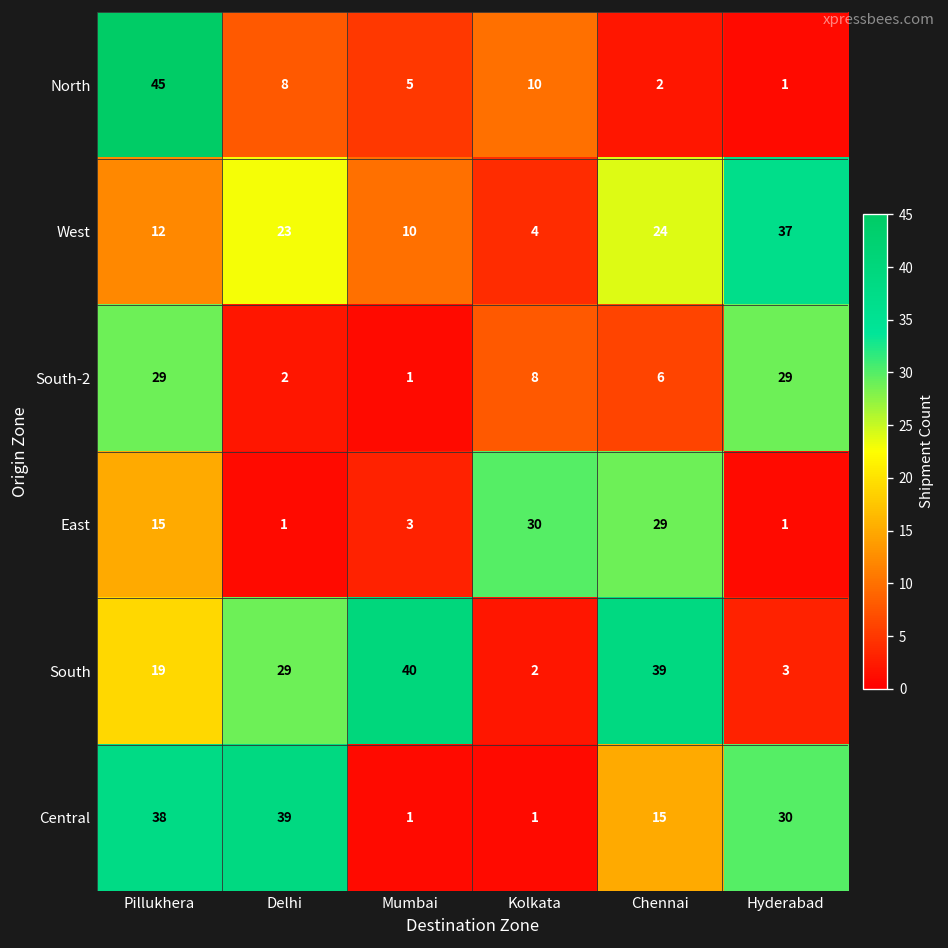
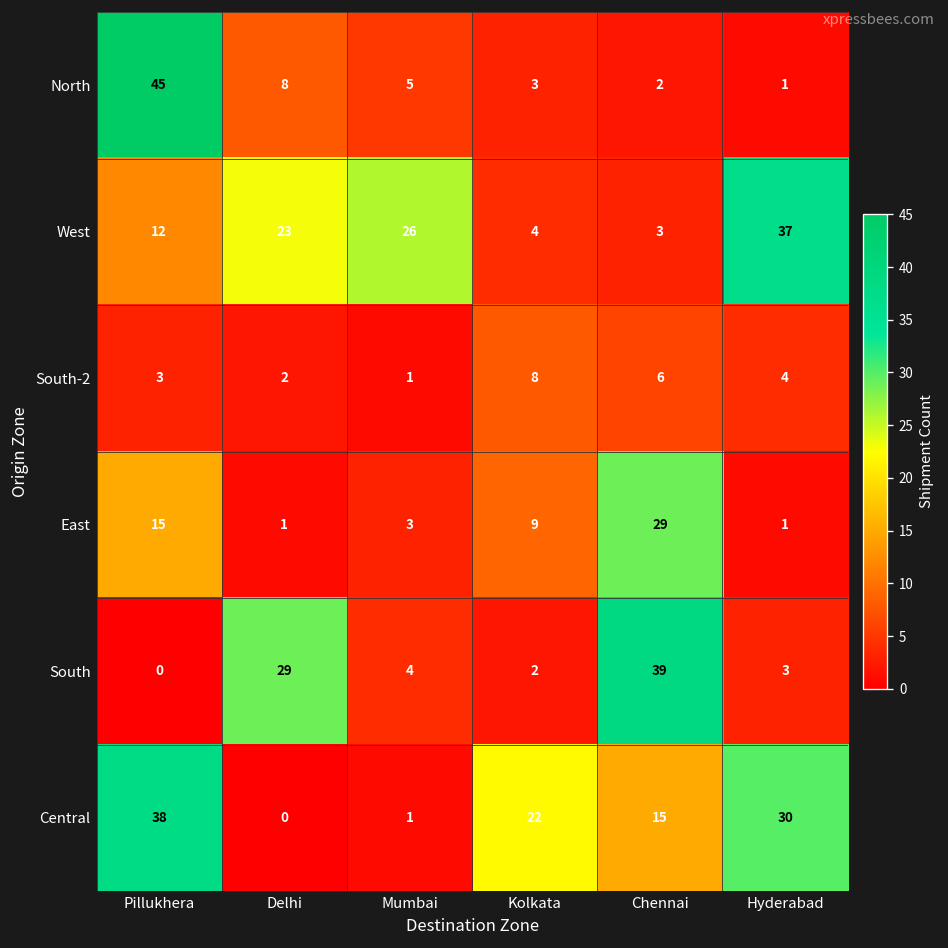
  {
    "North": {
      "Pillukhera": 45,
      "Delhi": 8,
      "Mumbai": 5,
-     "Kolkata": 10,
+     "Kolkata": 3,
      "Chennai": 2,
      "Hyderabad": 1
    },
    "West": {
      "Pillukhera": 12,
      "Delhi": 23,
-     "Mumbai": 10,
+     "Mumbai": 26,
      "Kolkata": 4,
-     "Chennai": 24,
+     "Chennai": 3,
      "Hyderabad": 37
    },
    "South-2": {
-     "Pillukhera": 29,
+     "Pillukhera": 3,
      "Delhi": 2,
      "Mumbai": 1,
      "Kolkata": 8,
      "Chennai": 6,
-     "Hyderabad": 29
+     "Hyderabad": 4
    },
    "East": {
      "Pillukhera": 15,
      "Delhi": 1,
      "Mumbai": 3,
-     "Kolkata": 30,
+     "Kolkata": 9,
      "Chennai": 29,
      "Hyderabad": 1
    },
    "South": {
-     "Pillukhera": 19,
+     "Pillukhera": 0,
      "Delhi": 29,
-     "Mumbai": 40,
+     "Mumbai": 4,
      "Kolkata": 2,
      "Chennai": 39,
      "Hyderabad": 3
    },
    "Central": {
      "Pillukhera": 38,
-     "Delhi": 39,
+     "Delhi": 0,
      "Mumbai": 1,
-     "Kolkata": 1,
+     "Kolkata": 22,
      "Chennai": 15,
      "Hyderabad": 30
    }
  }
